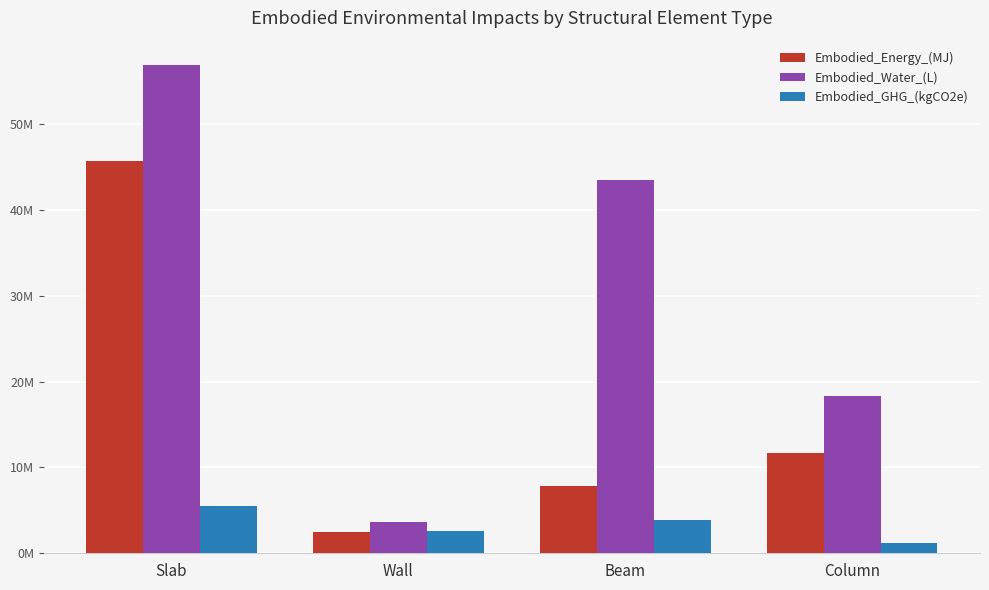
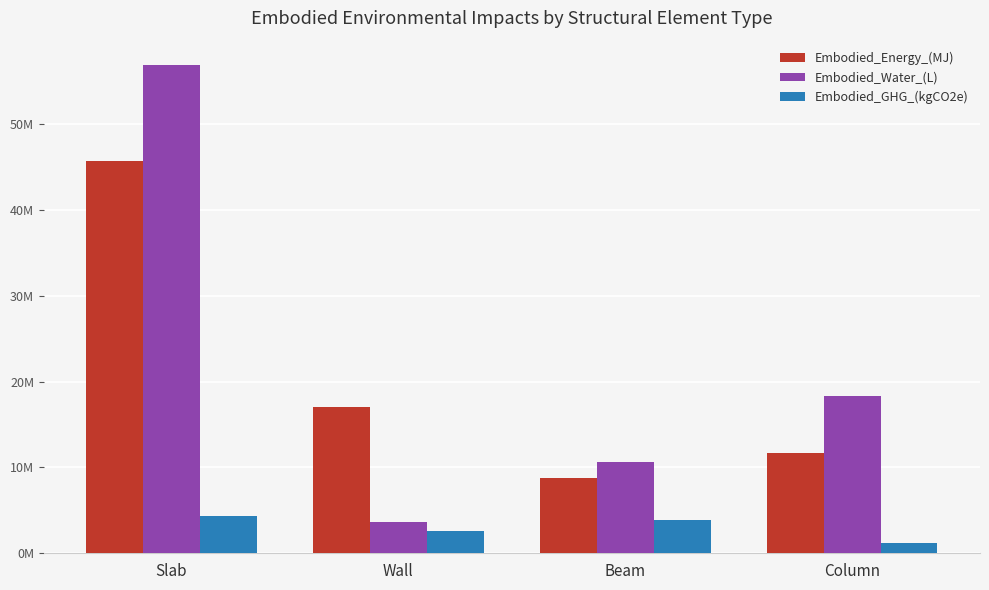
  {
    "Embodied_Energy_(MJ)": {
      "Slab": 46000000,
-     "Wall": 3000000,
-     "Beam": 8000000,
+     "Wall": 17000000,
+     "Beam": 9000000,
      "Column": 12000000
    },
    "Embodied_Water_(L)": {
      "Slab": 57000000,
      "Wall": 4000000,
-     "Beam": 43000000,
+     "Beam": 11000000,
      "Column": 18000000
    },
    "Embodied_GHG_(kgCO2e)": {
-     "Slab": 6000000,
+     "Slab": 4000000,
      "Wall": 3000000,
      "Beam": 4000000,
      "Column": 1000000
    }
  }
